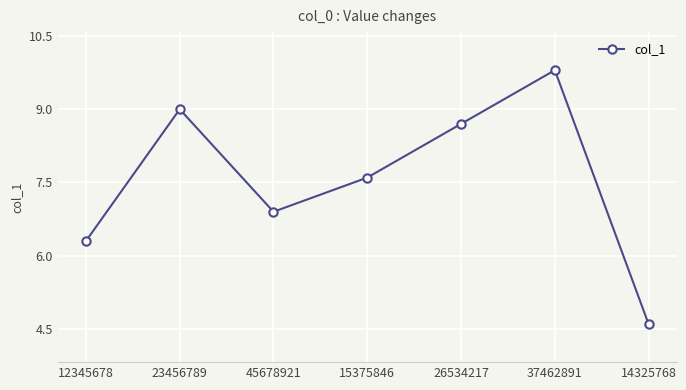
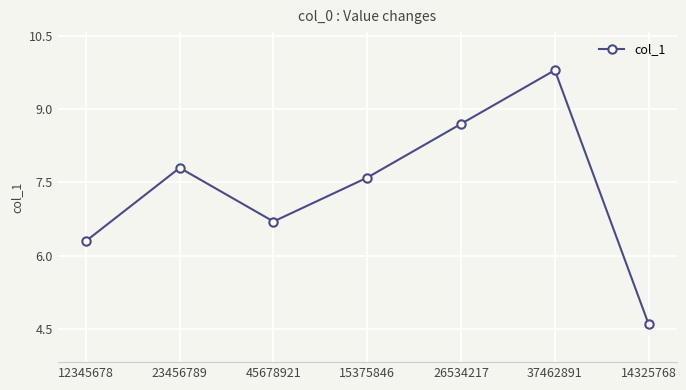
  {
    "12345678": 6.3,
-   "23456789": 9.0,
-   "45678921": 6.9,
+   "23456789": 7.8,
+   "45678921": 6.7,
    "15375846": 7.6,
    "26534217": 8.7,
    "37462891": 9.8,
    "14325768": 4.6
  }
